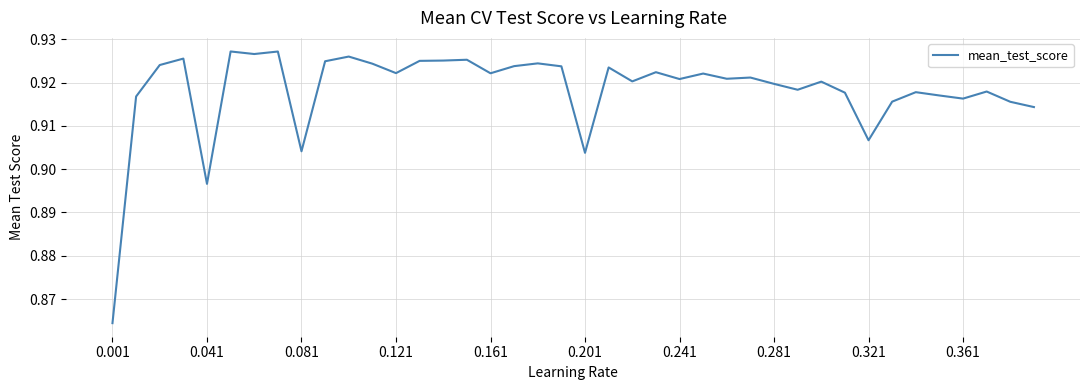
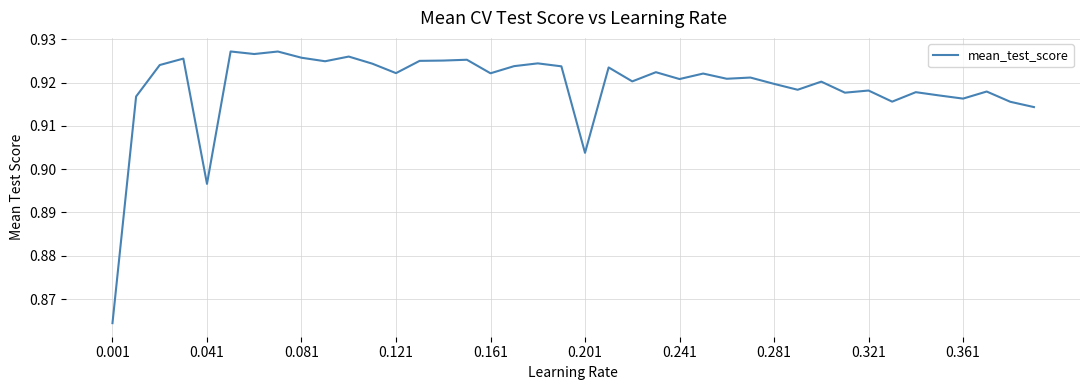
  {
    "0.001": 0.864,
    "0.041": 0.897,
-   "0.081": 0.904,
+   "0.081": 0.926,
    "0.121": 0.922,
    "0.161": 0.922,
    "0.201": 0.904,
    "0.241": 0.921,
    "0.281": 0.920,
-   "0.321": 0.907,
+   "0.321": 0.918,
    "0.361": 0.916
  }
